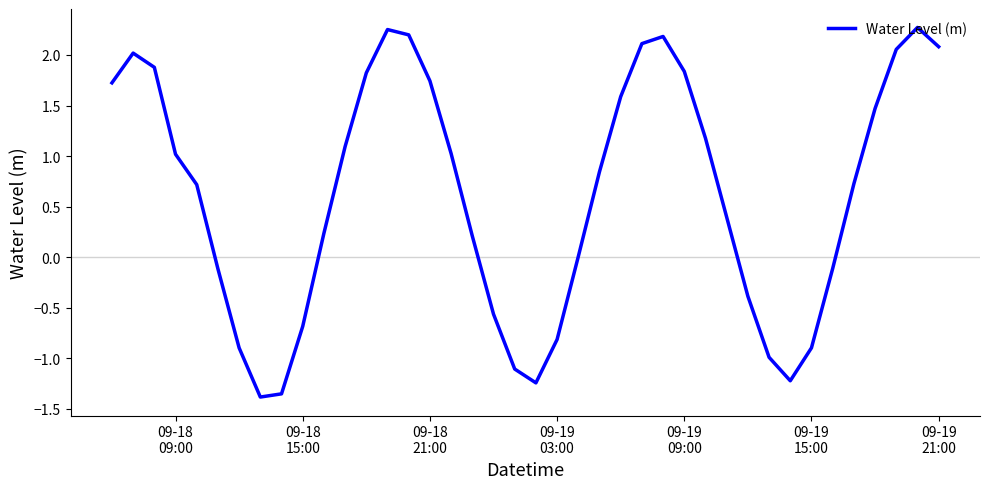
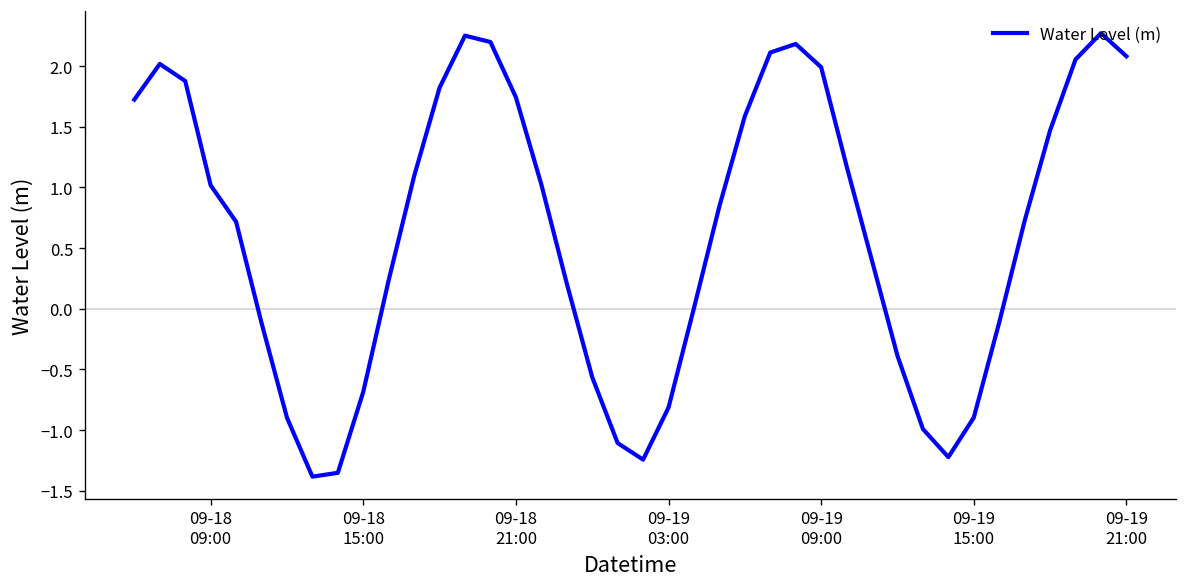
  {
    "09-18 09:00": 1.02,
    "09-18 15:00": -0.69,
    "09-18 21:00": 1.74,
    "09-19 03:00": -0.81,
-   "09-19 09:00": 1.84,
+   "09-19 09:00": 1.99,
    "09-19 15:00": -0.90,
    "09-19 21:00": 2.08
  }
